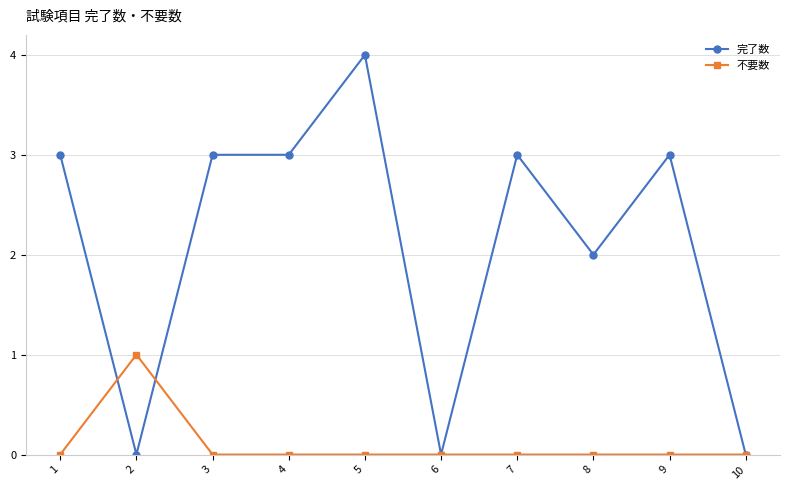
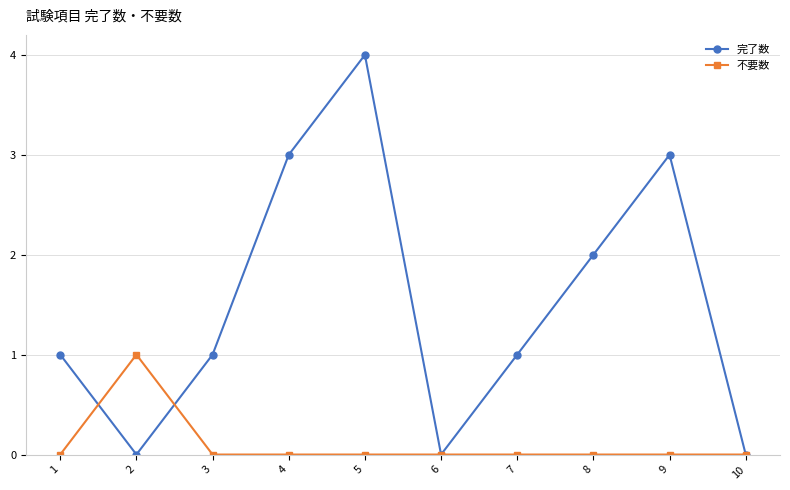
  {
    "完了数": {
-     "1": 3,
+     "1": 1,
      "2": 0,
-     "3": 3,
+     "3": 1,
      "4": 3,
      "5": 4,
-     "7": 3,
+     "7": 1,
      "8": 2,
      "9": 3
    },
    "不要数": {
      "1": 0,
      "2": 1,
      "3": 0,
      "4": 0,
      "5": 0,
      "7": 0,
      "8": 0,
      "9": 0
    }
  }
